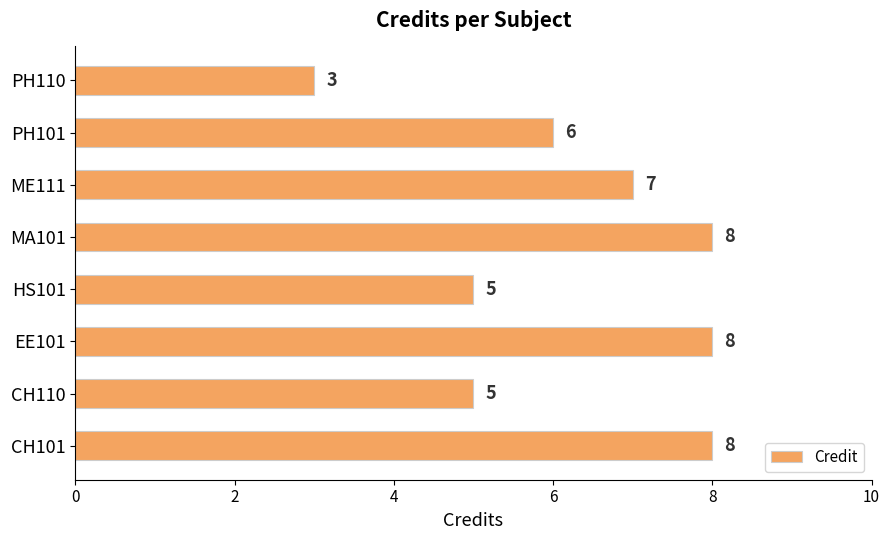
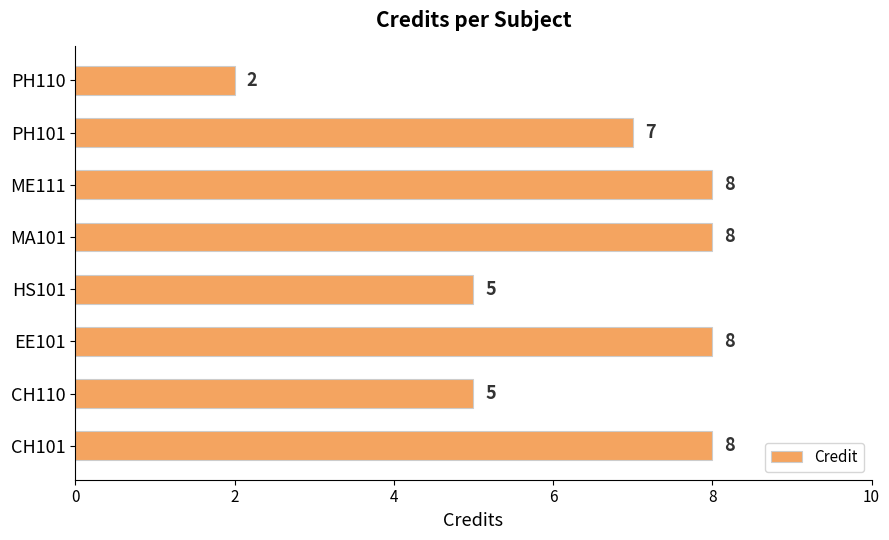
  {
-   "PH110": 3,
-   "PH101": 6,
-   "ME111": 7,
+   "PH110": 2,
+   "PH101": 7,
+   "ME111": 8,
    "MA101": 8,
    "HS101": 5,
    "EE101": 8,
    "CH110": 5,
    "CH101": 8
  }
